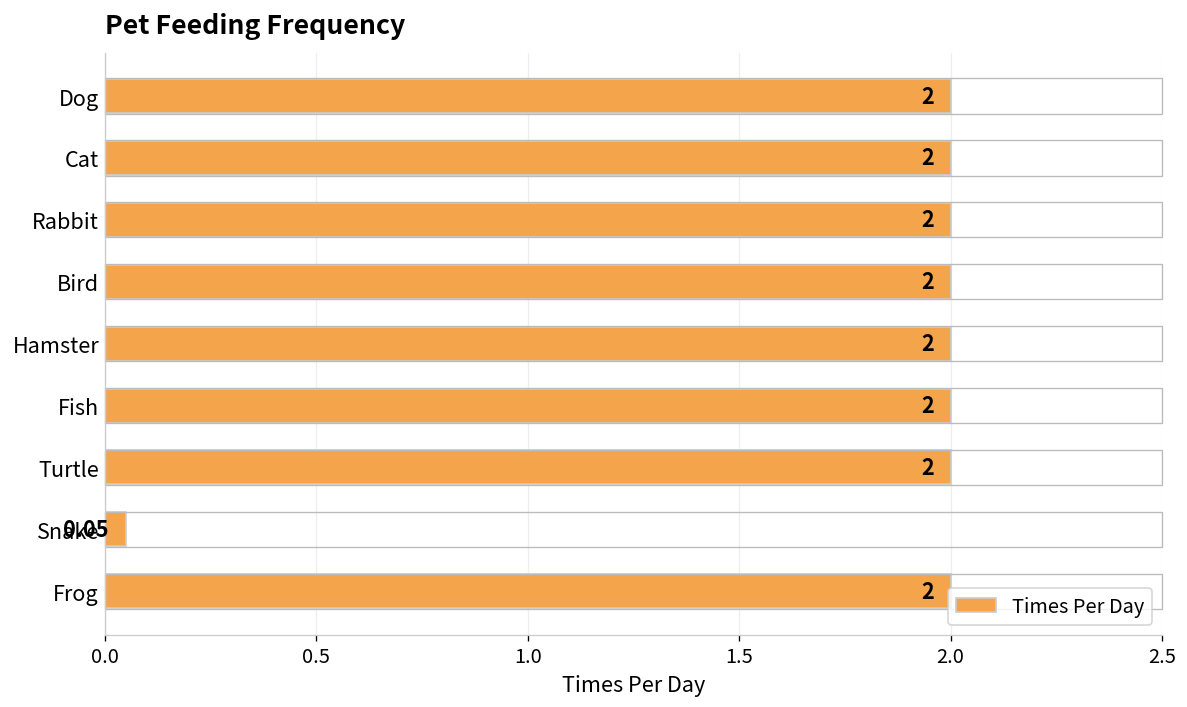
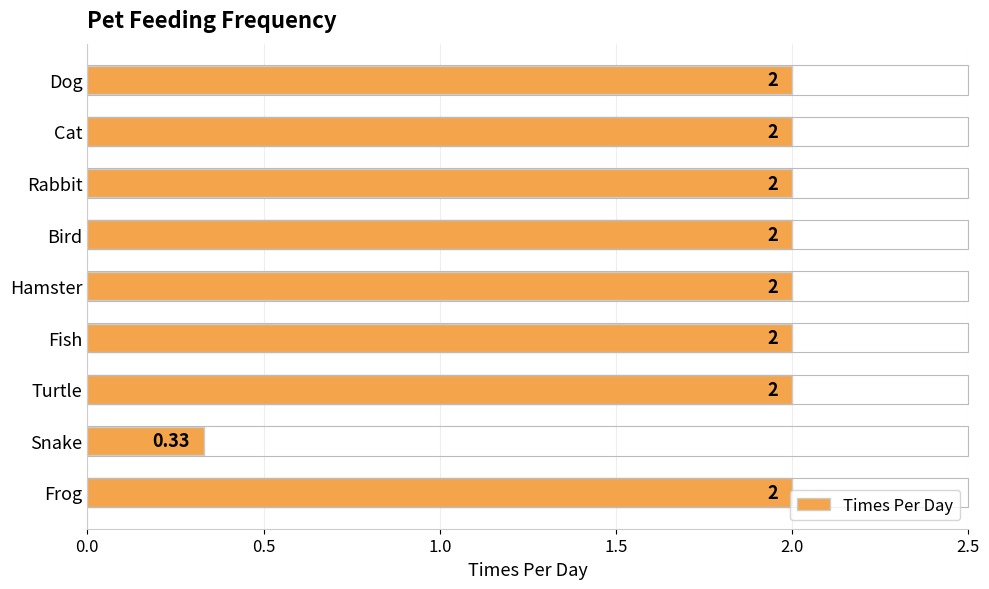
  {
    "Dog": 2,
    "Cat": 2,
    "Rabbit": 2,
    "Bird": 2,
    "Hamster": 2,
    "Fish": 2,
    "Turtle": 2,
-   "Snake": 0.05
+   "Snake": 0.33
  }
